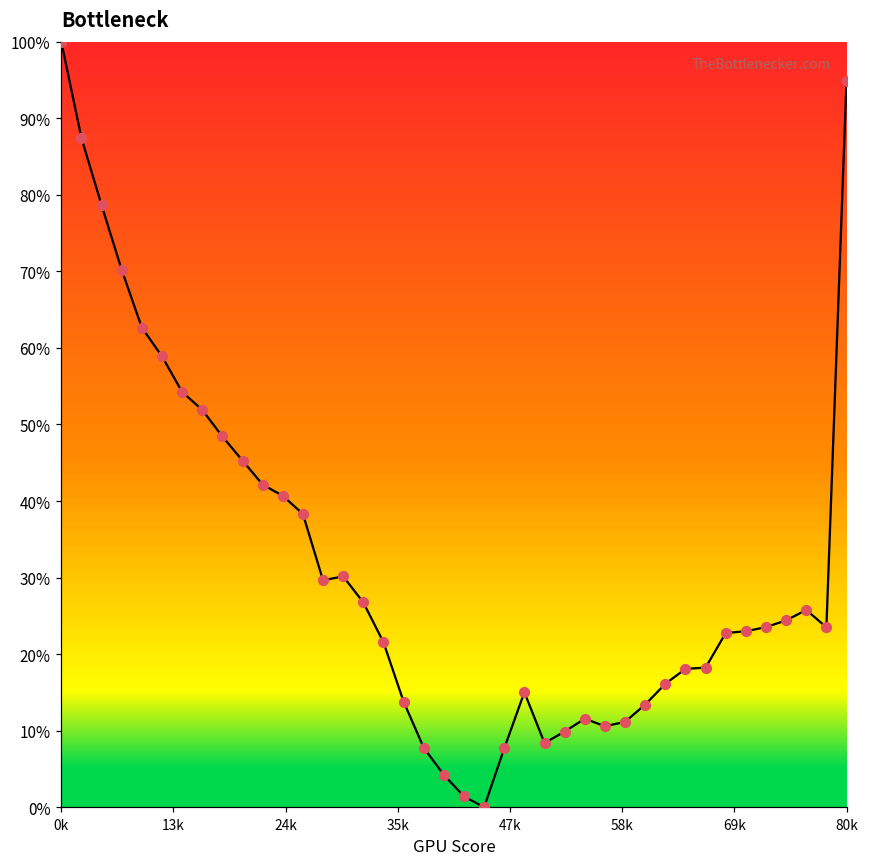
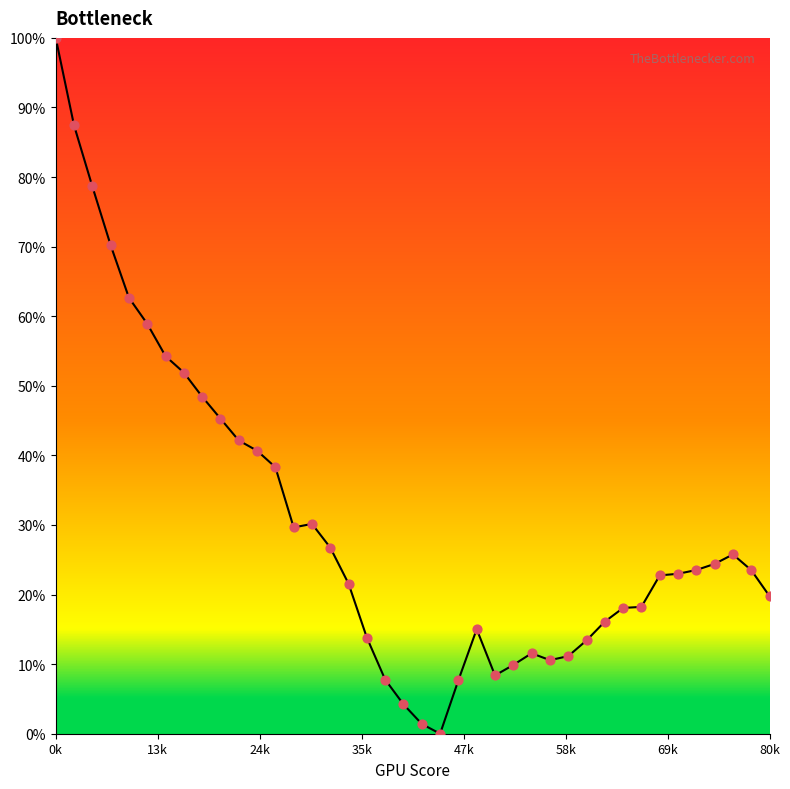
  {
    "0k": "100%",
-   "80k": "95%"
+   "80k": "20%"
  }
